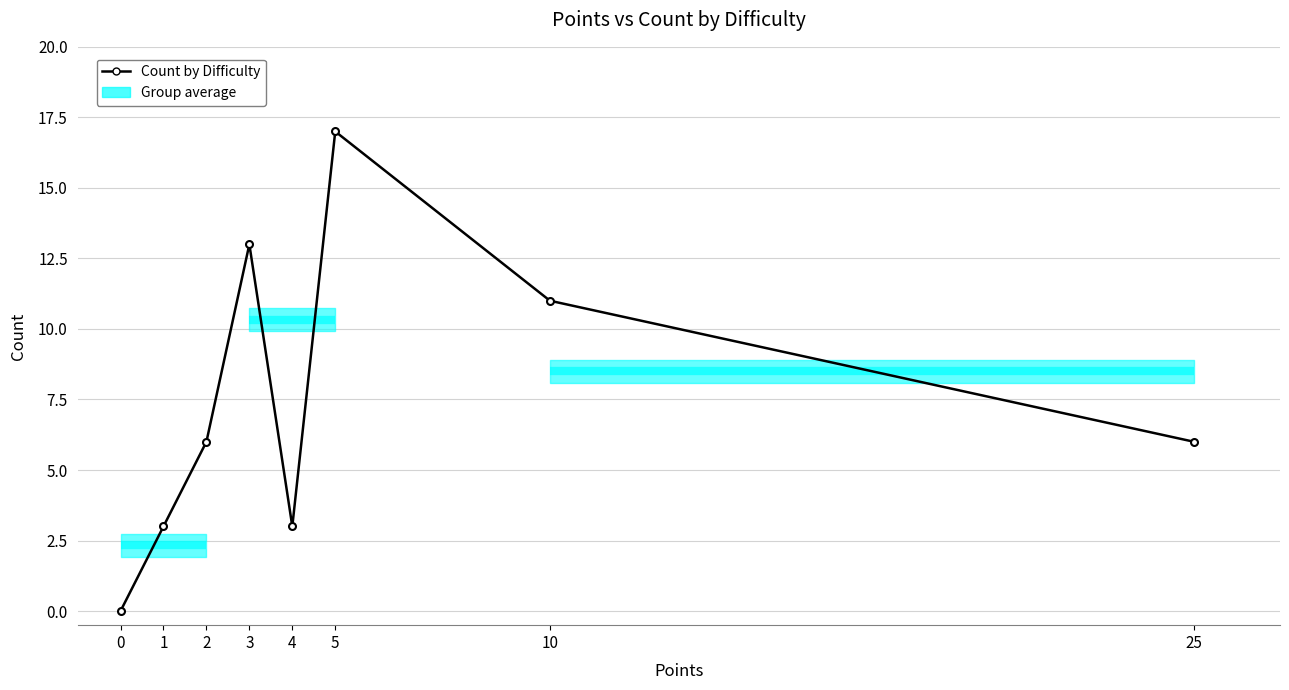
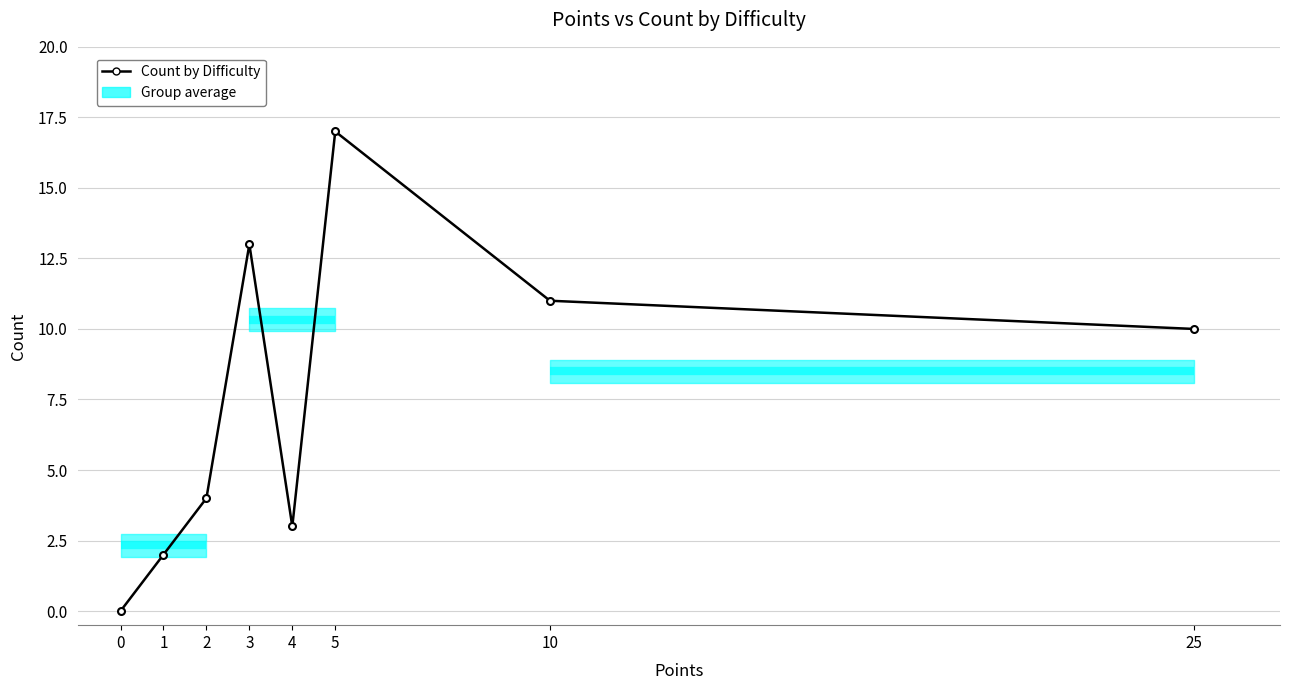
  {
    "Count by Difficulty": {
      "0": 0,
-     "1": 3,
-     "2": 6,
+     "1": 2,
+     "2": 4,
      "3": 13,
      "4": 3,
      "5": 17,
      "10": 11,
-     "25": 6
+     "25": 10
    }
  }
